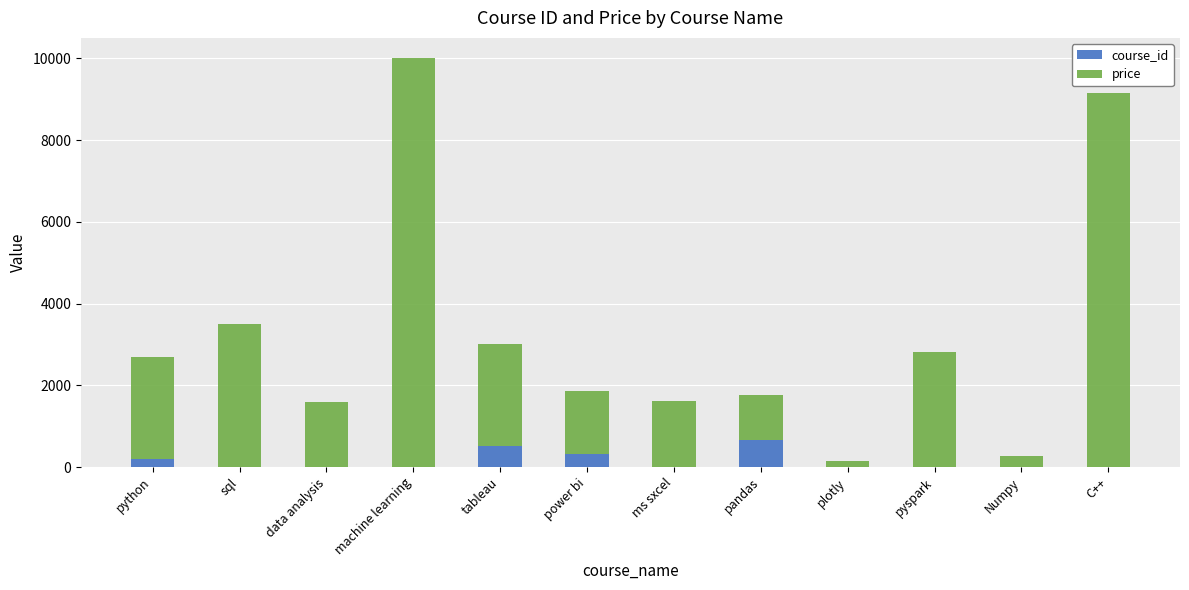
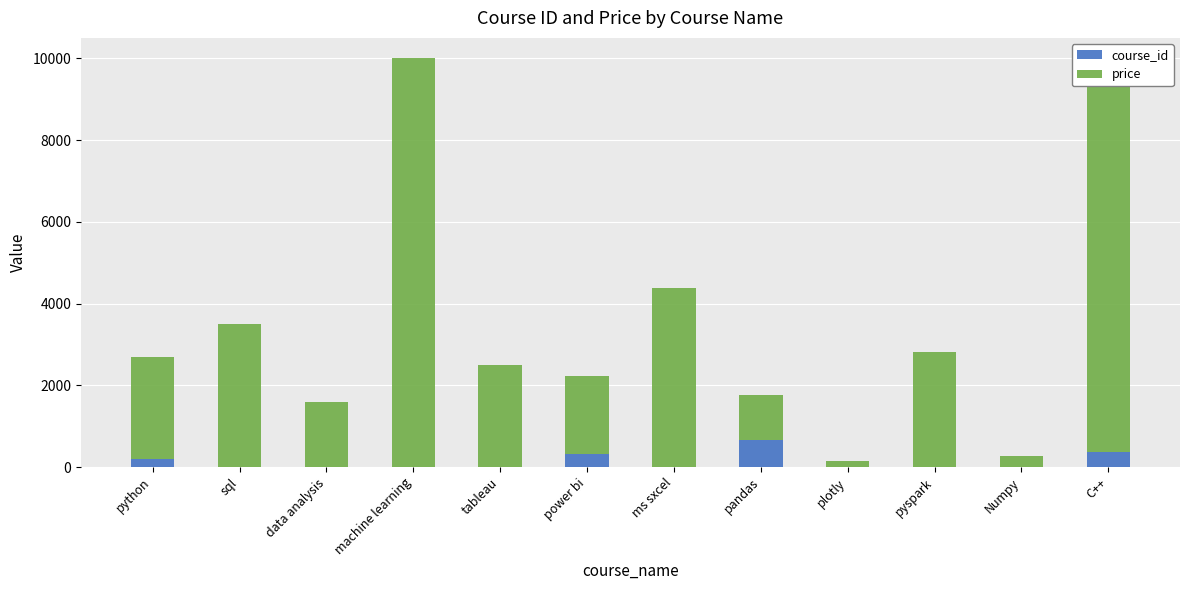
  {
    "course_id": {
      "python": 200,
-     "tableau": 500,
+     "tableau": 0,
      "power bi": 300,
      "pandas": 700,
-     "C++": 0
+     "C++": 400
    },
    "price": {
      "python": 2500,
      "sql": 3500,
      "data analysis": 1600,
      "machine learning": 10000,
      "tableau": 2500,
-     "power bi": 1600,
-     "ms sxcel": 1600,
+     "power bi": 1900,
+     "ms sxcel": 4400,
      "pandas": 1100,
      "plotly": 100,
      "pyspark": 2800,
      "Numpy": 300
    }
  }
